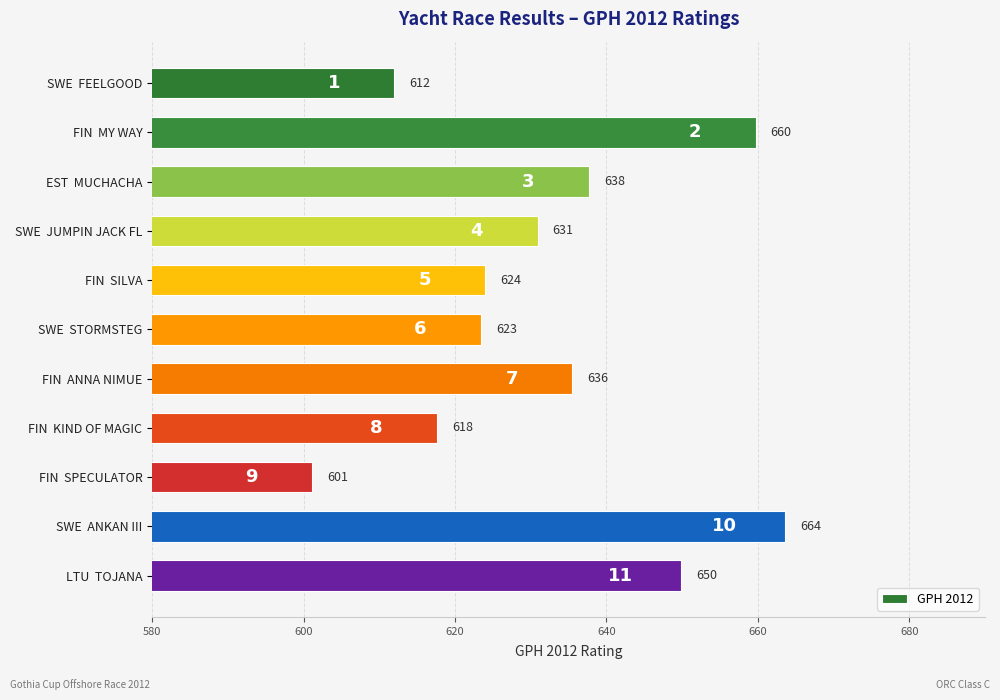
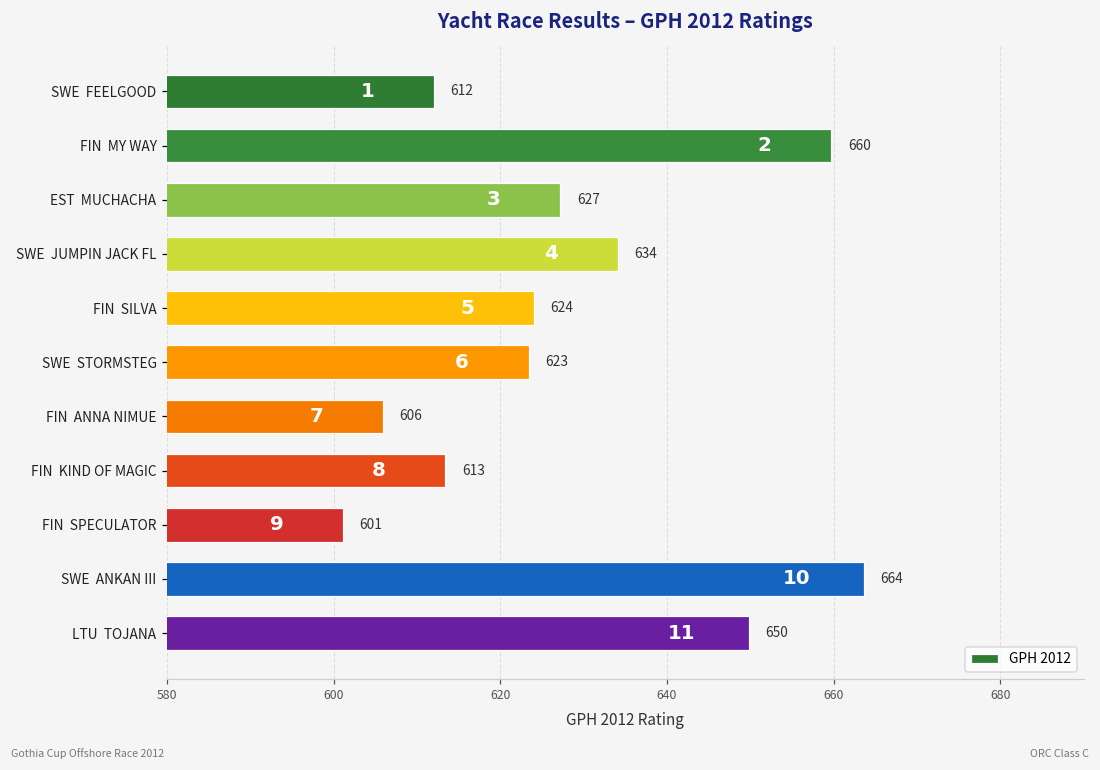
  {
    "SWE FEELGOOD": 612,
    "FIN MY WAY": 660,
-   "EST MUCHACHA": 638,
-   "SWE JUMPIN JACK FL": 631,
+   "EST MUCHACHA": 627,
+   "SWE JUMPIN JACK FL": 634,
    "FIN SILVA": 624,
    "SWE STORMSTEG": 623,
-   "FIN ANNA NIMUE": 636,
-   "FIN KIND OF MAGIC": 618,
+   "FIN ANNA NIMUE": 606,
+   "FIN KIND OF MAGIC": 613,
    "FIN SPECULATOR": 601,
    "SWE ANKAN III": 664,
    "LTU TOJANA": 650
  }
